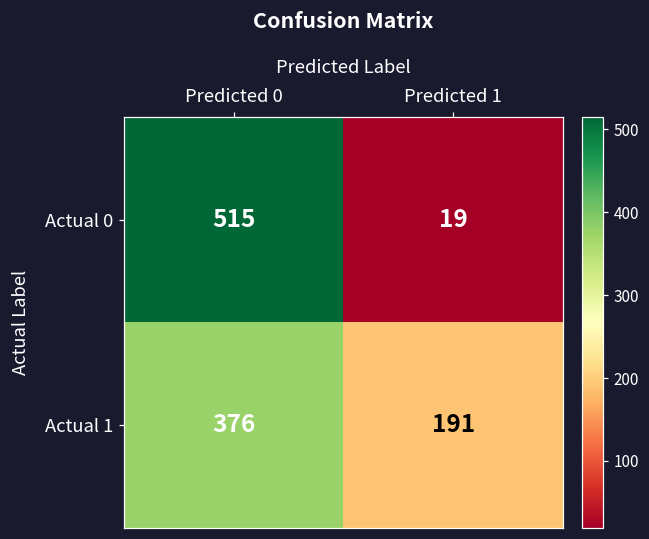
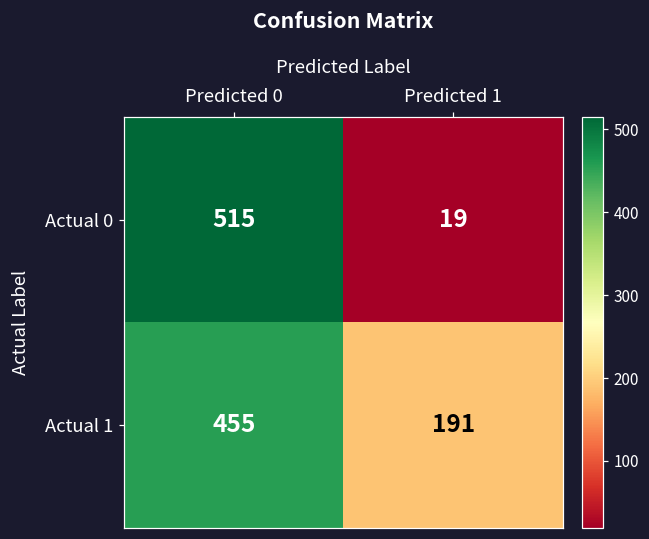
  {
    "Actual 0": {
      "Predicted 0": 515,
      "Predicted 1": 19
    },
    "Actual 1": {
-     "Predicted 0": 376,
+     "Predicted 0": 455,
      "Predicted 1": 191
    }
  }
